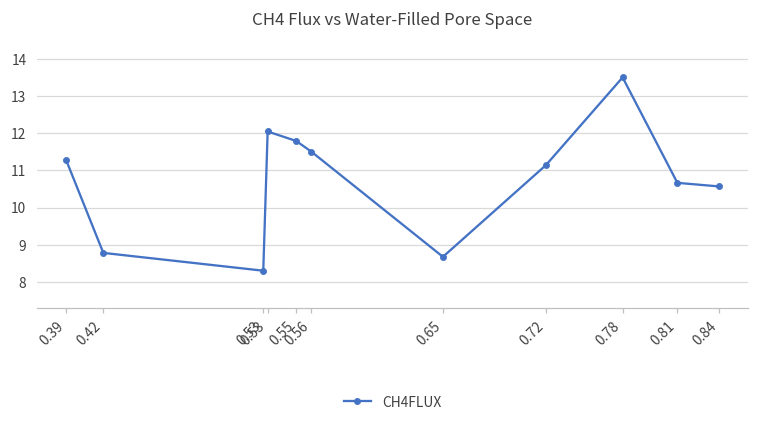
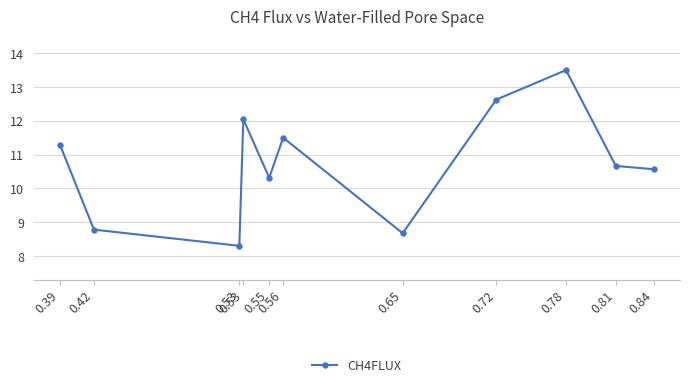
  {
    "0.39": 11.3,
    "0.42": 8.8,
-   "0.55": 11.8,
+   "0.55": 10.3,
    "0.56": 11.5,
    "0.65": 8.7,
-   "0.72": 11.1,
+   "0.72": 12.6,
    "0.78": 13.5,
    "0.81": 10.7,
    "0.84": 10.6
  }
